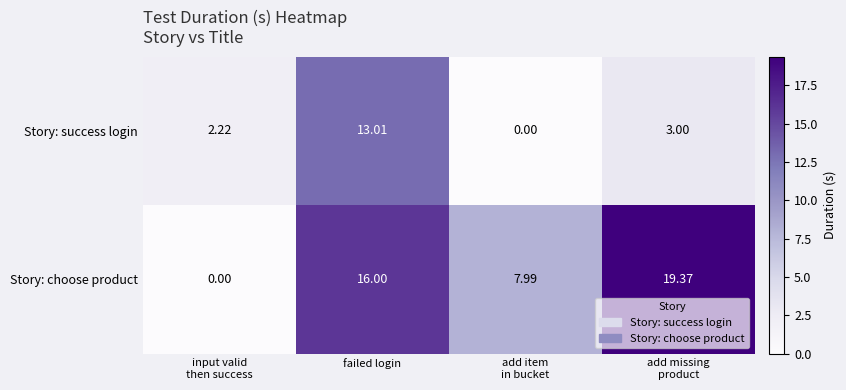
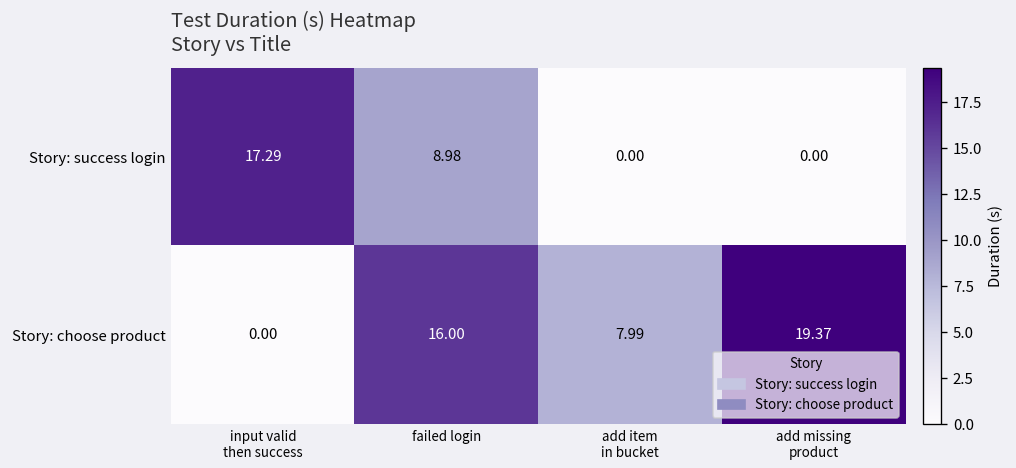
  {
    "Story: success login": {
-     "input valid then success": 2.22,
-     "failed login": 13.01,
+     "input valid then success": 17.29,
+     "failed login": 8.98,
      "add item in bucket": 0.00,
-     "add missing product": 3.00
+     "add missing product": 0.00
    },
    "Story: choose product": {
      "input valid then success": 0.00,
      "failed login": 16.00,
      "add item in bucket": 7.99,
      "add missing product": 19.37
    }
  }
